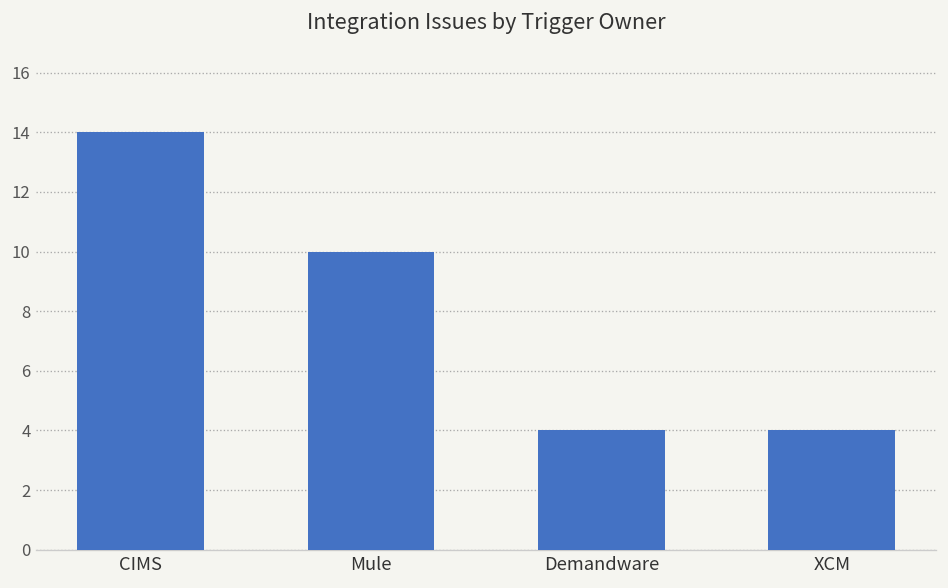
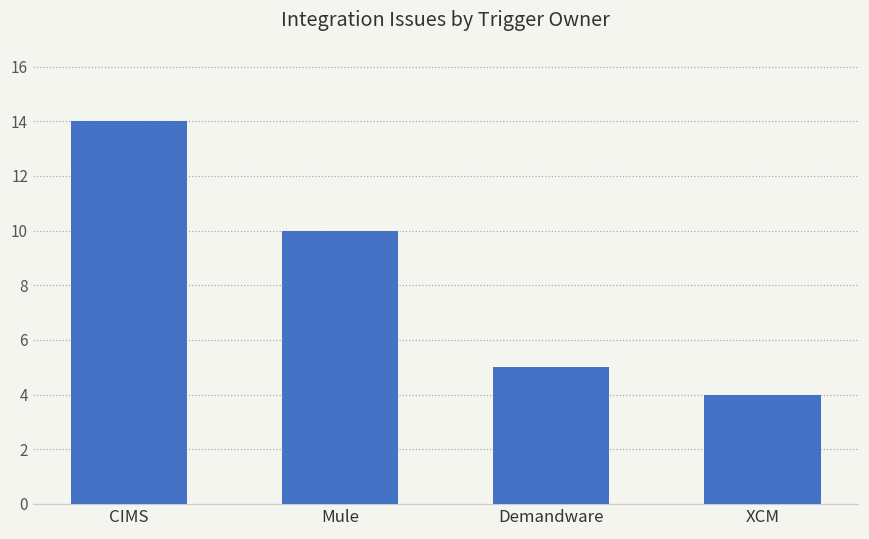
  {
    "CIMS": 14,
    "Mule": 10,
-   "Demandware": 4,
+   "Demandware": 5,
    "XCM": 4
  }
